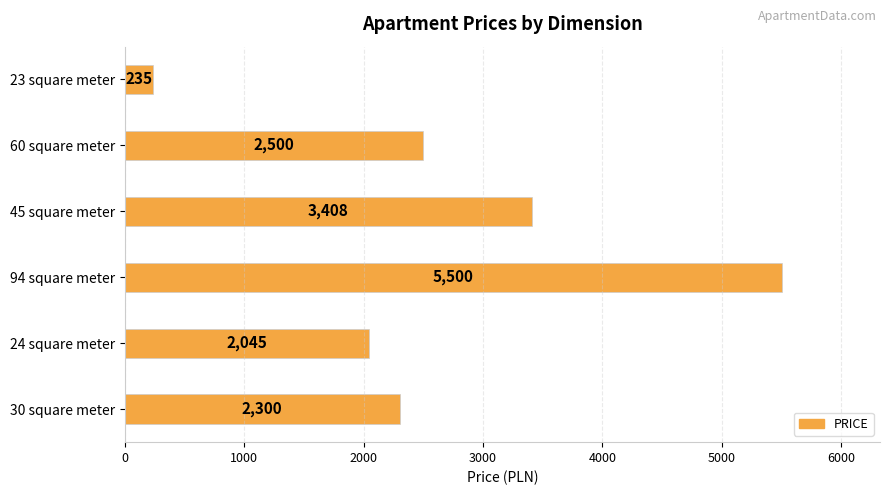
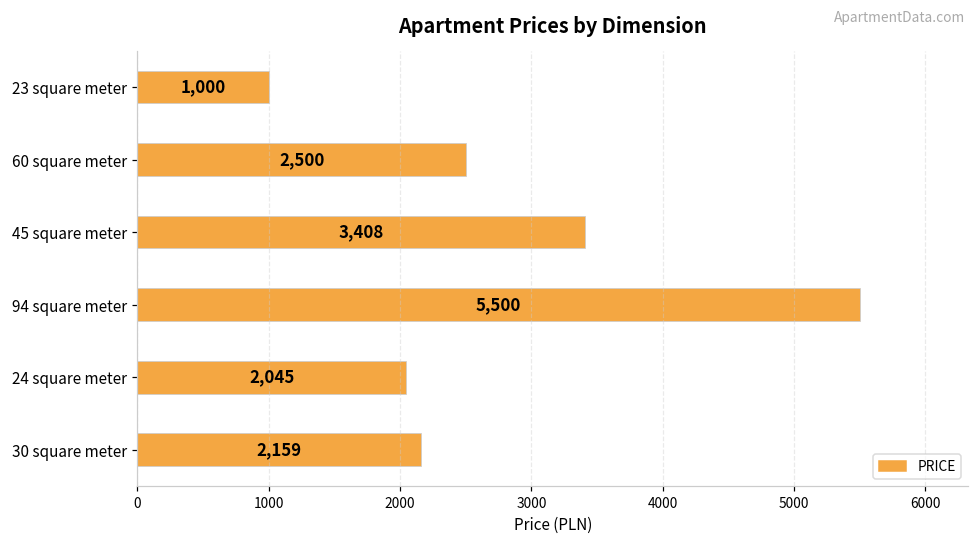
  {
-   "23 square meter": "235",
+   "23 square meter": "1,000",
    "60 square meter": "2,500",
    "45 square meter": "3,408",
    "94 square meter": "5,500",
    "24 square meter": "2,045",
-   "30 square meter": "2,300"
+   "30 square meter": "2,159"
  }
